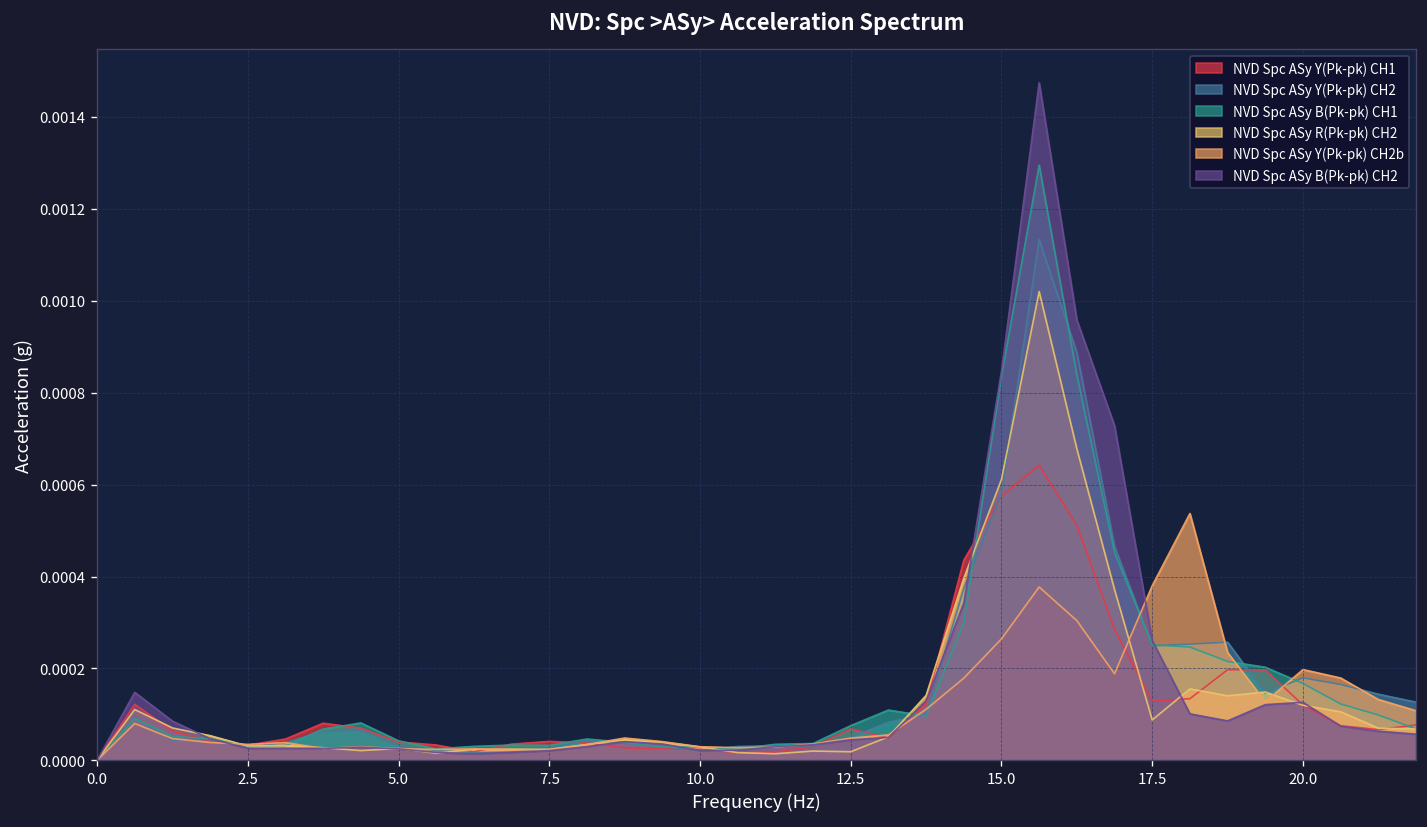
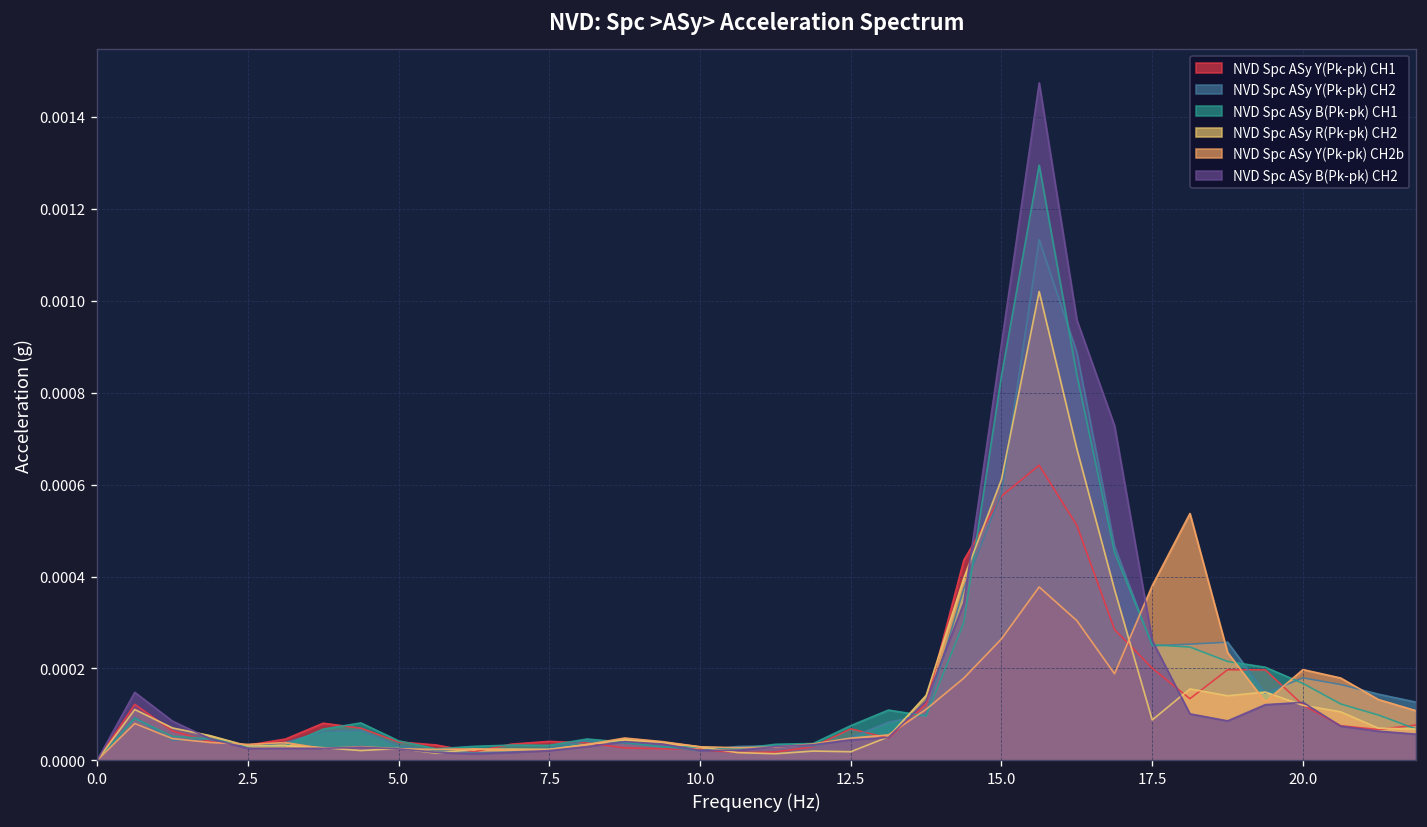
  {
    "NVD Spc ASy Y(Pk-pk) CH1": {
      "7.5": 0.00004,
      "12.5": 0.00007,
-     "17.5": 0.00013
+     "17.5": 0.00020
    },
    "NVD Spc ASy B(Pk-pk) CH2": {
-     "15.0": 0.00085,
+     "15.0": 0.00091,
      "17.5": 0.00026
    }
  }
